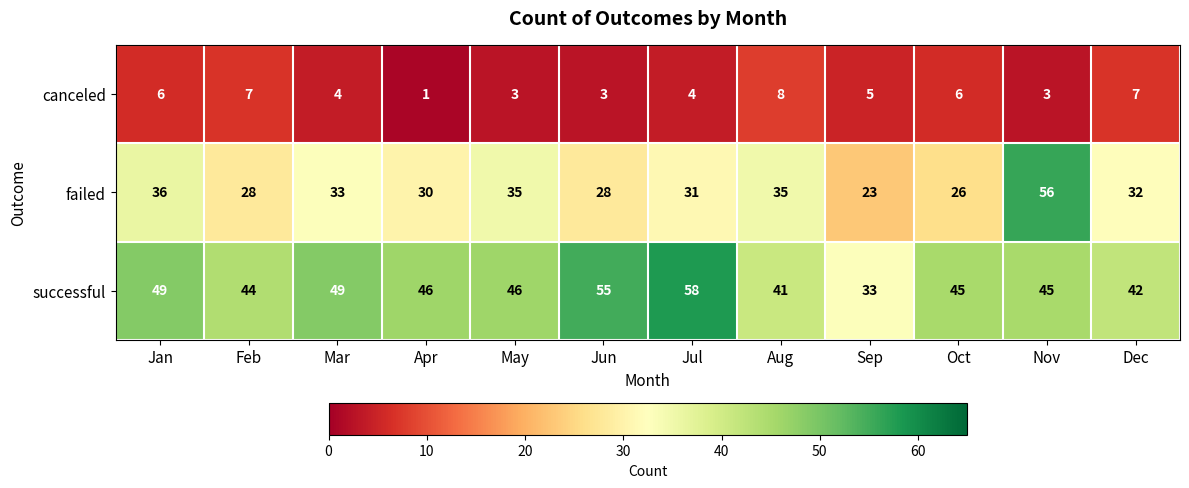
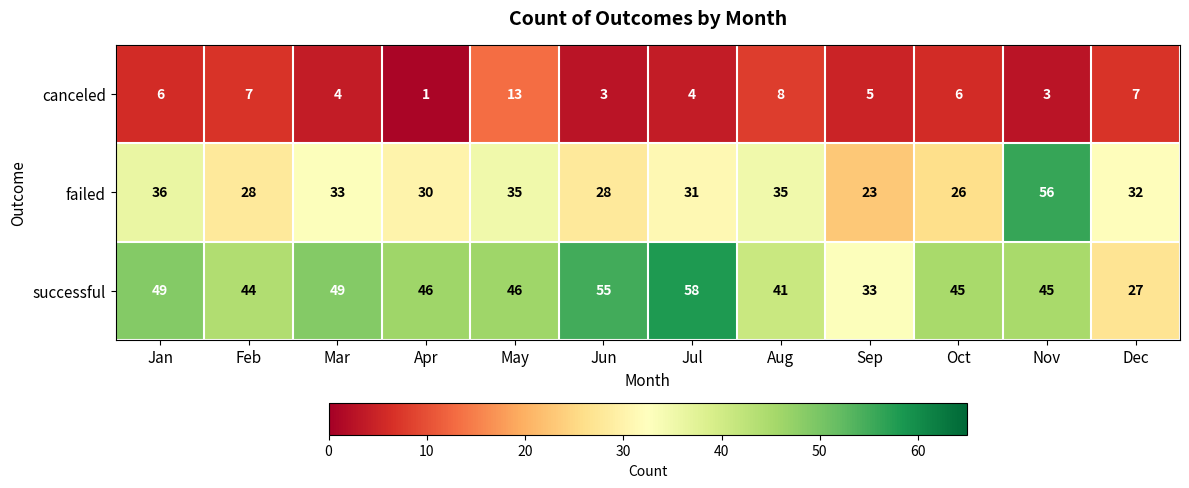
  {
    "canceled": {
      "Jan": 6,
      "Feb": 7,
      "Mar": 4,
      "Apr": 1,
-     "May": 3,
+     "May": 13,
      "Jun": 3,
      "Jul": 4,
      "Aug": 8,
      "Sep": 5,
      "Oct": 6,
      "Nov": 3,
      "Dec": 7
    },
    "failed": {
      "Jan": 36,
      "Feb": 28,
      "Mar": 33,
      "Apr": 30,
      "May": 35,
      "Jun": 28,
      "Jul": 31,
      "Aug": 35,
      "Sep": 23,
      "Oct": 26,
      "Nov": 56,
      "Dec": 32
    },
    "successful": {
      "Jan": 49,
      "Feb": 44,
      "Mar": 49,
      "Apr": 46,
      "May": 46,
      "Jun": 55,
      "Jul": 58,
      "Aug": 41,
      "Sep": 33,
      "Oct": 45,
      "Nov": 45,
-     "Dec": 42
+     "Dec": 27
    }
  }
